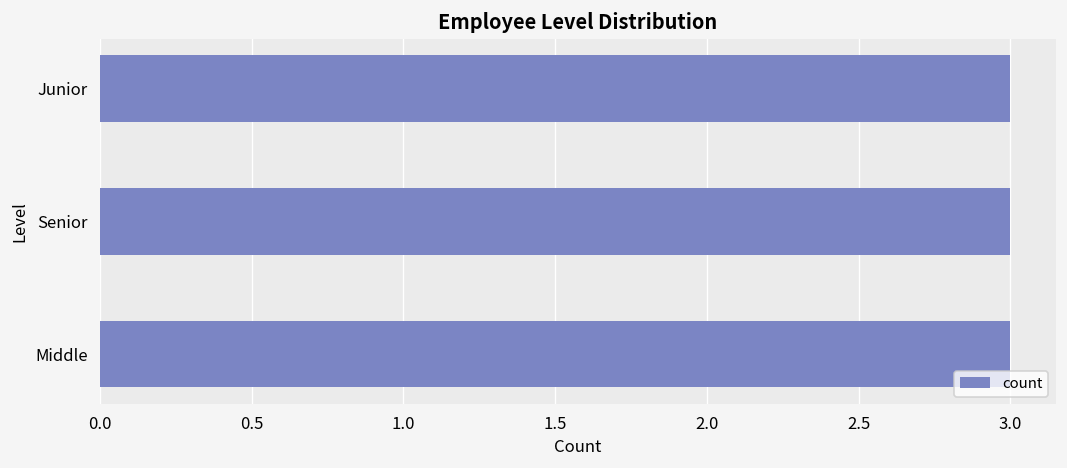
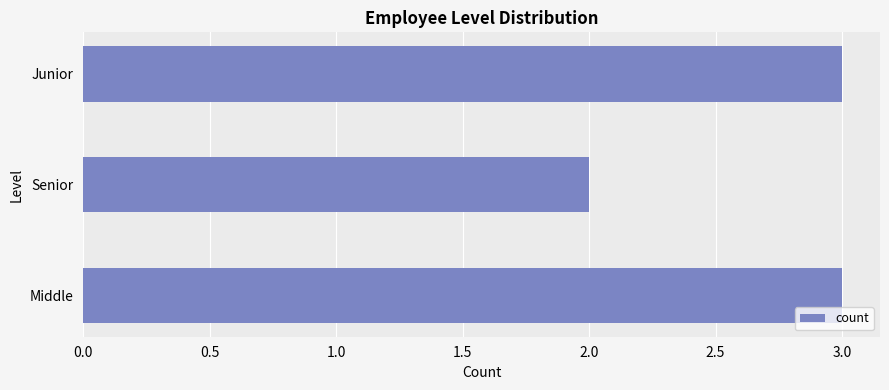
  {
    "Junior": 3,
-   "Senior": 3,
+   "Senior": 2,
    "Middle": 3
  }
